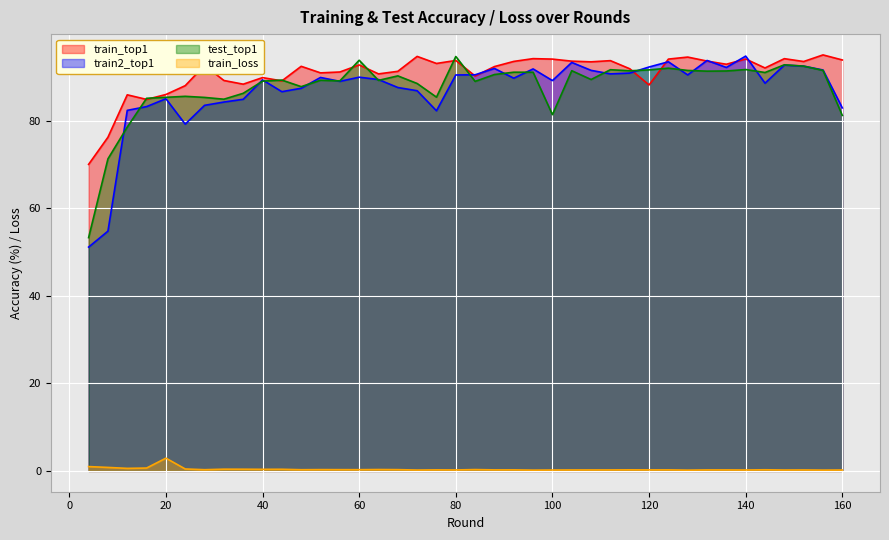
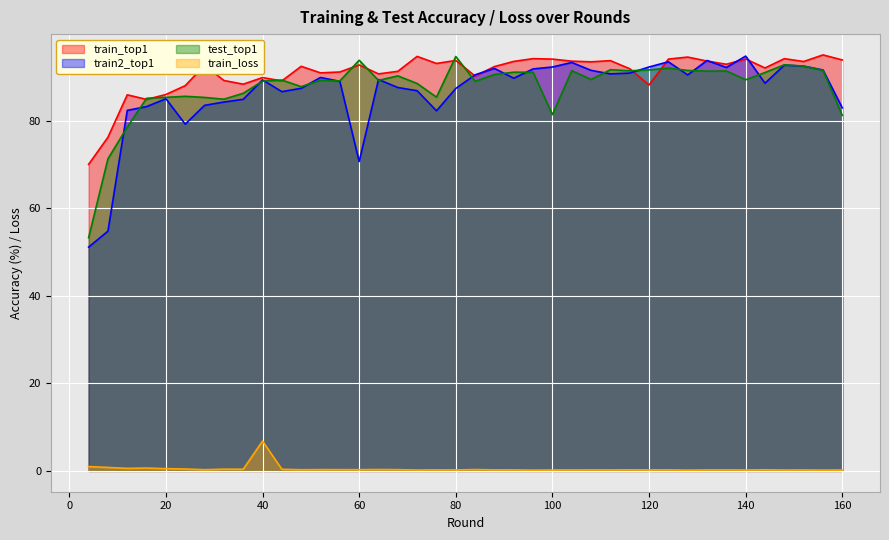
  {
    "train_top1": {
      "20": 86,
      "60": 93,
      "80": 94,
      "100": 94,
      "120": 88,
      "140": 94,
      "160": 94
    },
    "train2_top1": {
-     "60": 90,
-     "80": 90,
-     "100": 89,
+     "60": 71,
+     "80": 87,
+     "100": 92,
      "120": 92,
      "140": 95,
      "160": 83
    },
    "test_top1": {
      "60": 94,
      "80": 95,
      "100": 81,
      "120": 92,
-     "140": 92,
+     "140": 89,
      "160": 81
    },
    "train_loss": {
-     "20": 3,
-     "40": 0,
+     "20": 1,
+     "40": 7,
      "60": 0,
      "80": 0,
      "100": 0,
      "120": 0,
      "140": 0,
      "160": 0
    }
  }
